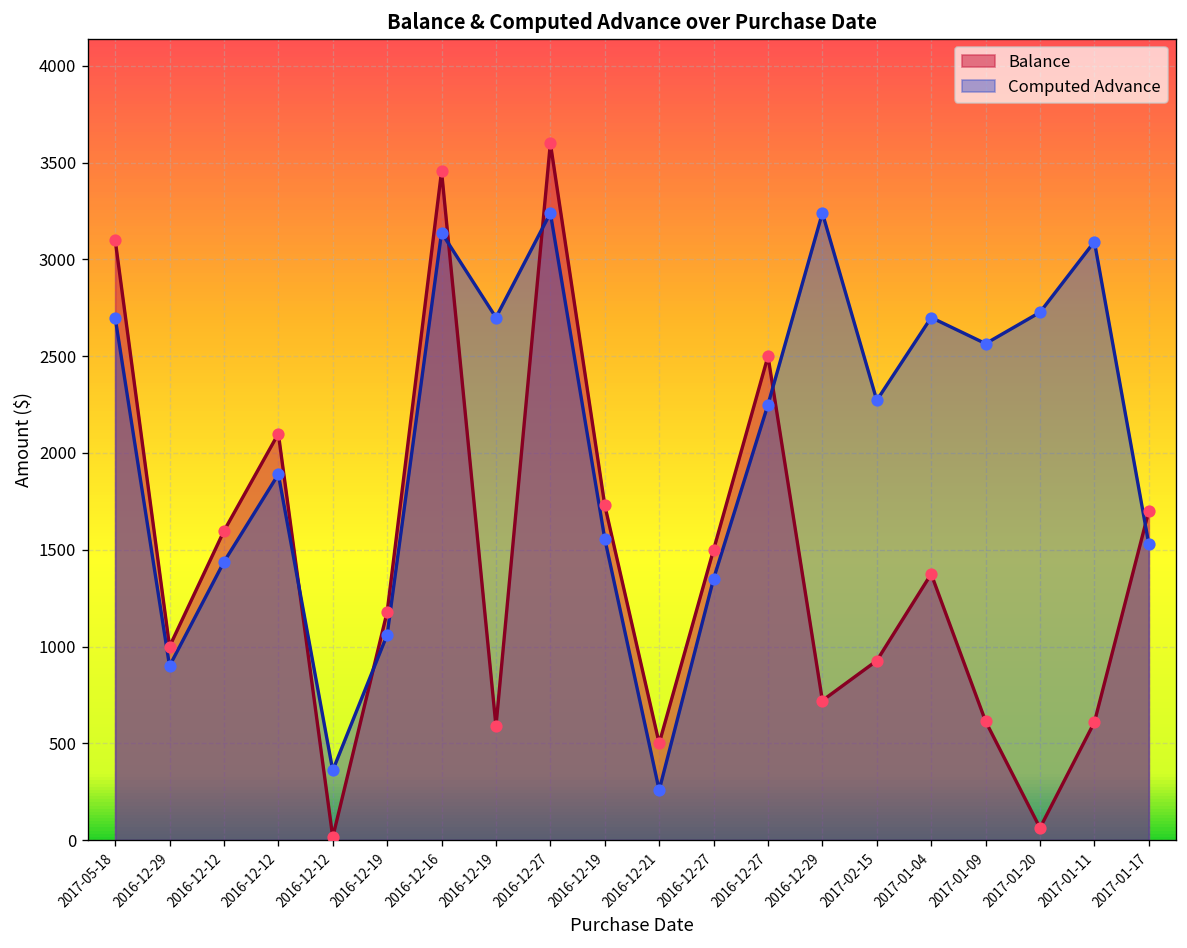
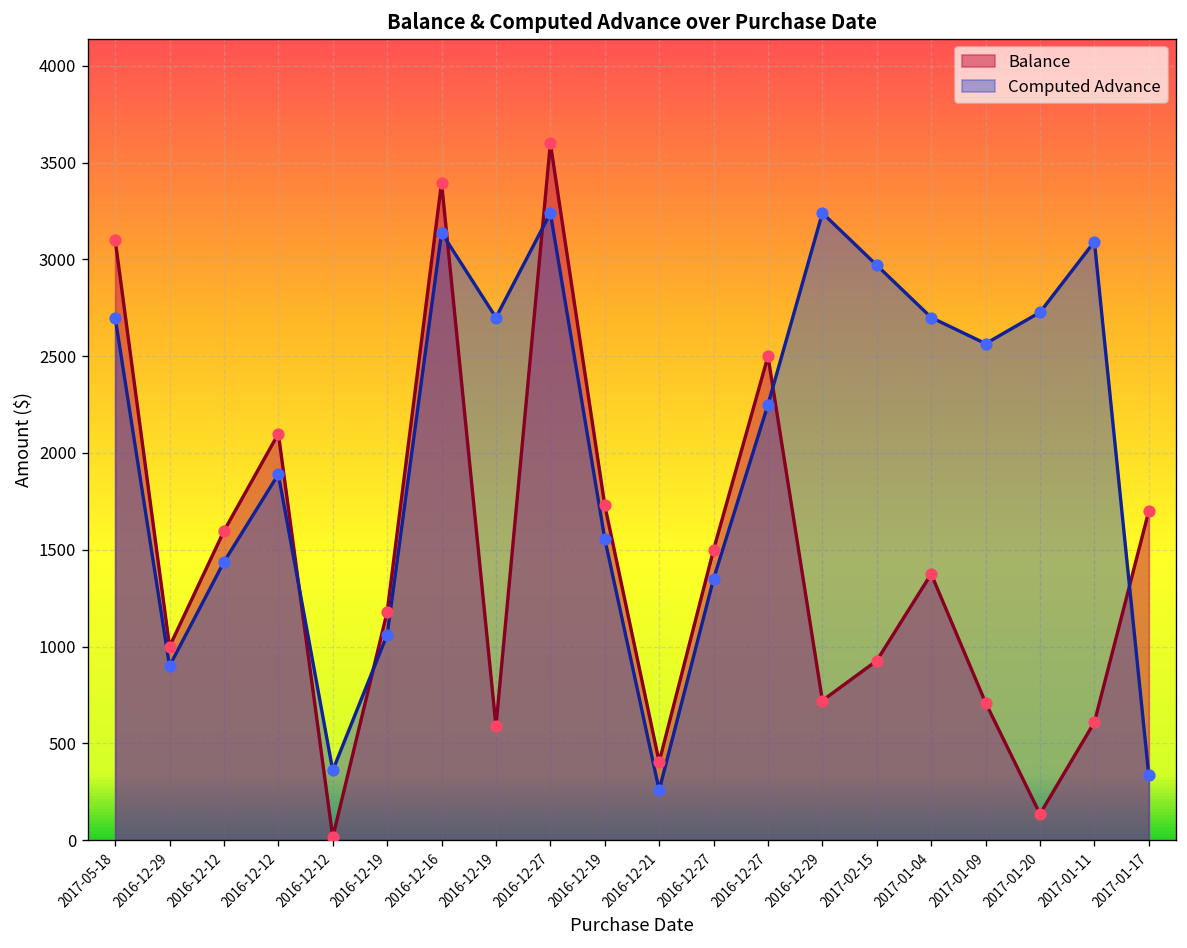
  {
    "Balance": {
      "2017-05-18": 3100,
-     "2016-12-16": 3460,
-     "2016-12-21": 500,
+     "2016-12-16": 3400,
+     "2016-12-21": 400,
      "2017-02-15": 930,
      "2017-01-04": 1380,
-     "2017-01-09": 610,
-     "2017-01-20": 60,
+     "2017-01-09": 710,
+     "2017-01-20": 140,
      "2017-01-11": 610,
      "2017-01-17": 1700
    },
    "Computed Advance": {
      "2017-05-18": 2700,
      "2016-12-16": 3140,
      "2016-12-21": 260,
-     "2017-02-15": 2270,
+     "2017-02-15": 2970,
      "2017-01-04": 2700,
      "2017-01-09": 2570,
      "2017-01-20": 2730,
      "2017-01-11": 3090,
-     "2017-01-17": 1530
+     "2017-01-17": 330
    }
  }
